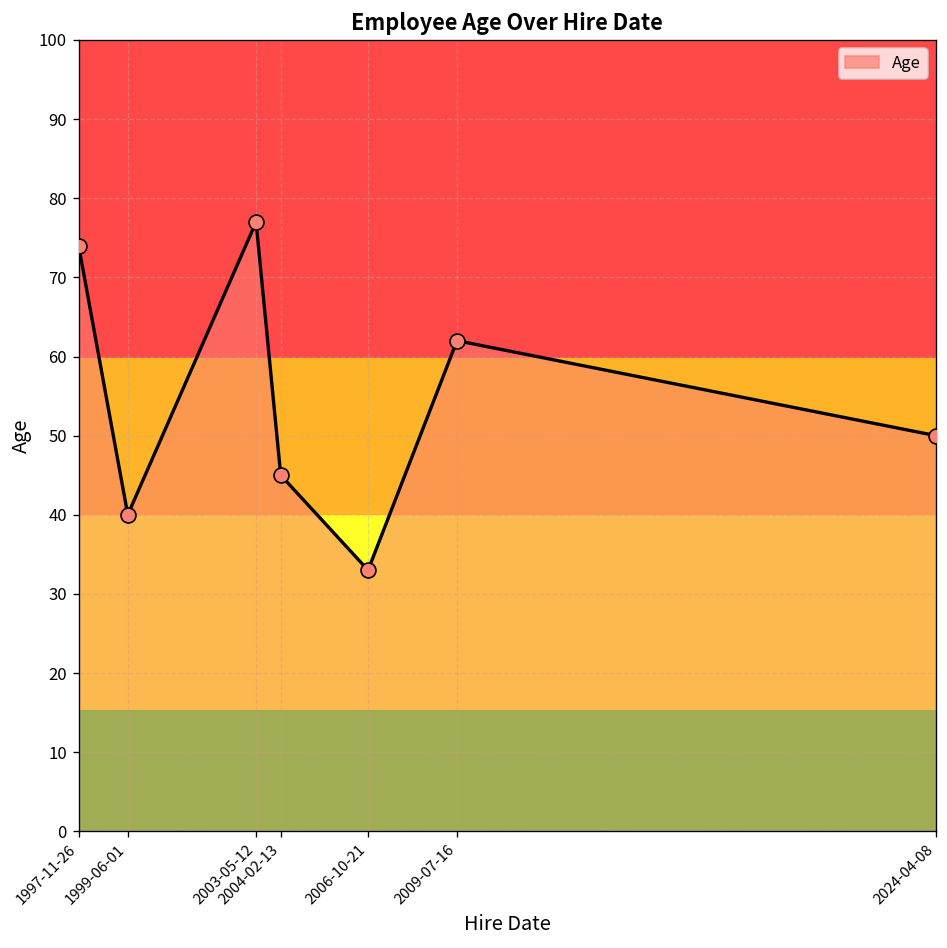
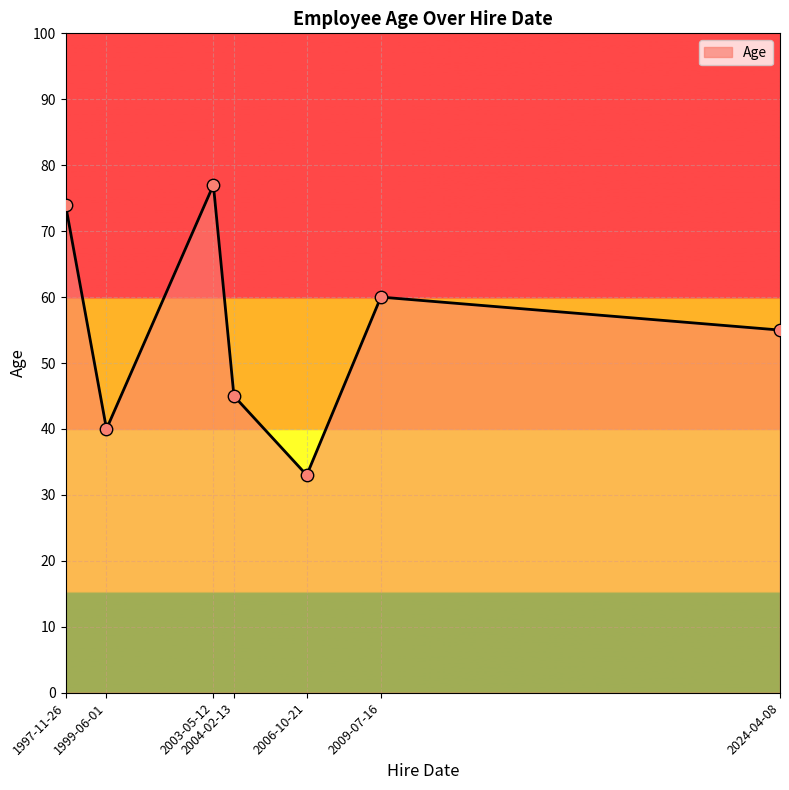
  {
    "1997-11-26": 74,
    "1999-06-01": 40,
    "2003-05-12": 77,
    "2004-02-13": 45,
    "2006-10-21": 33,
-   "2009-07-16": 62,
-   "2024-04-08": 50
+   "2009-07-16": 60,
+   "2024-04-08": 55
  }
